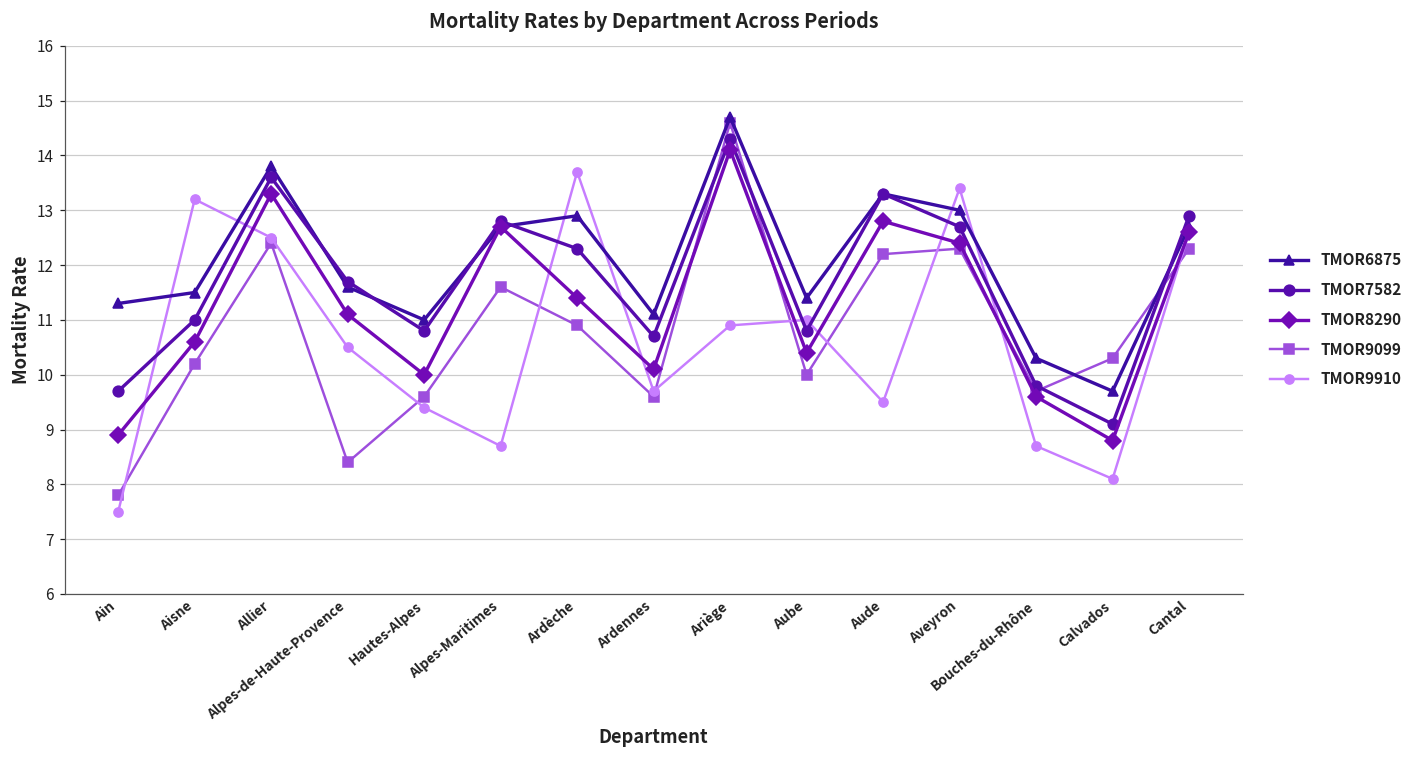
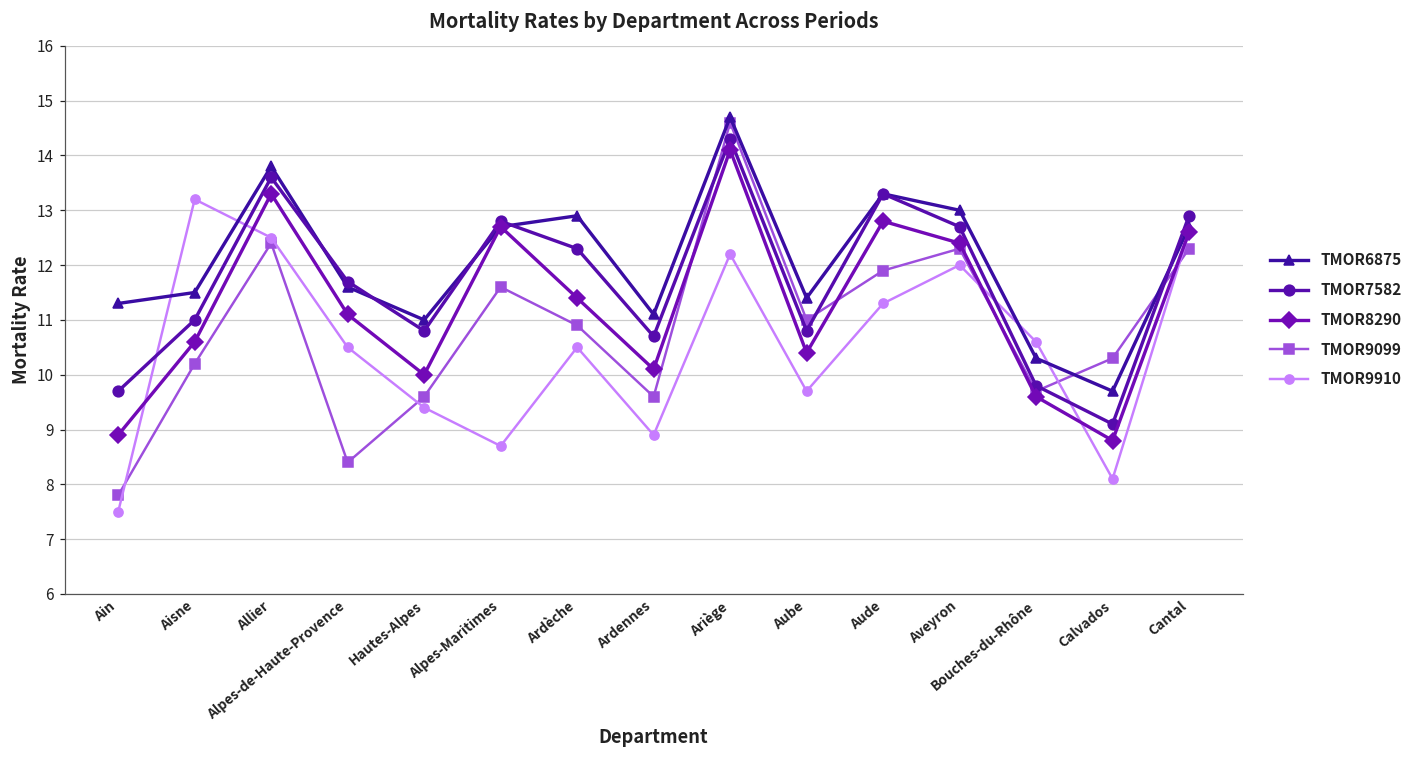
  {
    "TMOR9099": {
      "Ain": 7.8,
      "Aisne": 10.2,
      "Allier": 12.4,
      "Alpes-de-Haute-Provence": 8.4,
      "Hautes-Alpes": 9.6,
      "Alpes-Maritimes": 11.6,
      "Ardèche": 10.9,
      "Ardennes": 9.6,
      "Ariège": 14.6,
-     "Aube": 10,
-     "Aude": 12.2,
+     "Aube": 11,
+     "Aude": 11.9,
      "Aveyron": 12.3,
      "Bouches-du-Rhône": 9.7,
      "Calvados": 10.3,
      "Cantal": 12.3
    },
    "TMOR9910": {
      "Ain": 7.5,
      "Aisne": 13.2,
      "Allier": 12.5,
      "Alpes-de-Haute-Provence": 10.5,
      "Hautes-Alpes": 9.4,
      "Alpes-Maritimes": 8.7,
-     "Ardèche": 13.7,
-     "Ardennes": 9.7,
-     "Ariège": 10.9,
-     "Aube": 11.0,
-     "Aude": 9.5,
-     "Aveyron": 13.4,
-     "Bouches-du-Rhône": 8.7,
+     "Ardèche": 10.5,
+     "Ardennes": 8.9,
+     "Ariège": 12.2,
+     "Aube": 9.7,
+     "Aude": 11.3,
+     "Aveyron": 12.0,
+     "Bouches-du-Rhône": 10.6,
      "Calvados": 8.1
    }
  }
